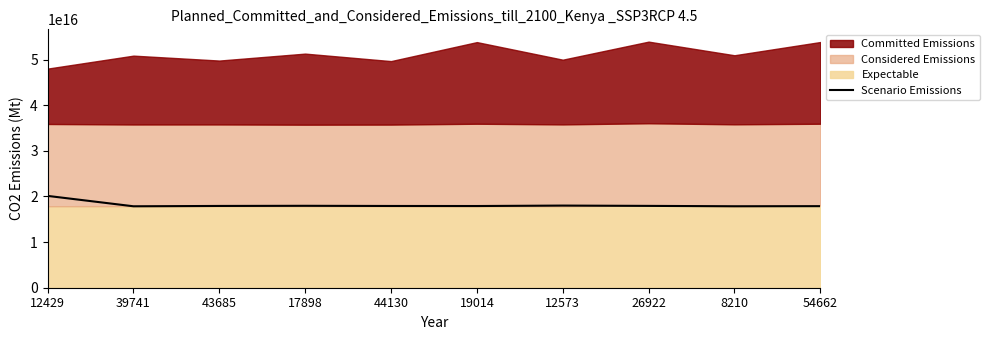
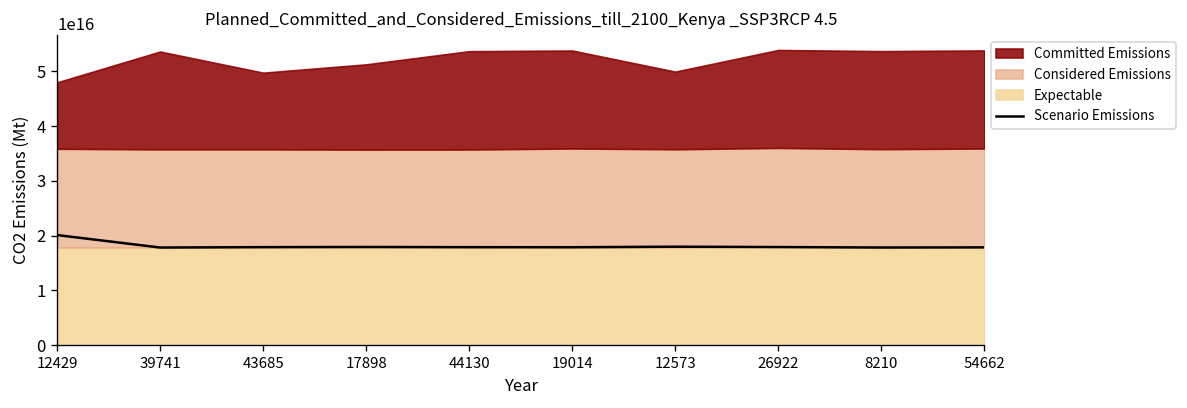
  {
    "Scenario Emissions": {
      "12429": 20000000000000000
    },
    "Committed Emissions": {
      "12429": 12000000000000000,
-     "39741": 15000000000000000,
+     "39741": 18000000000000000,
      "43685": 14000000000000000,
      "17898": 16000000000000000,
-     "44130": 14000000000000000,
+     "44130": 18000000000000000,
      "19014": 18000000000000000,
      "12573": 14000000000000000,
      "26922": 18000000000000000,
-     "8210": 15000000000000000,
+     "8210": 18000000000000000,
      "54662": 18000000000000000
    }
  }
